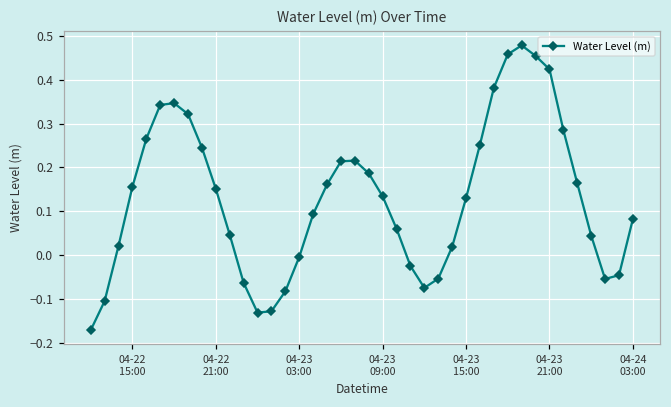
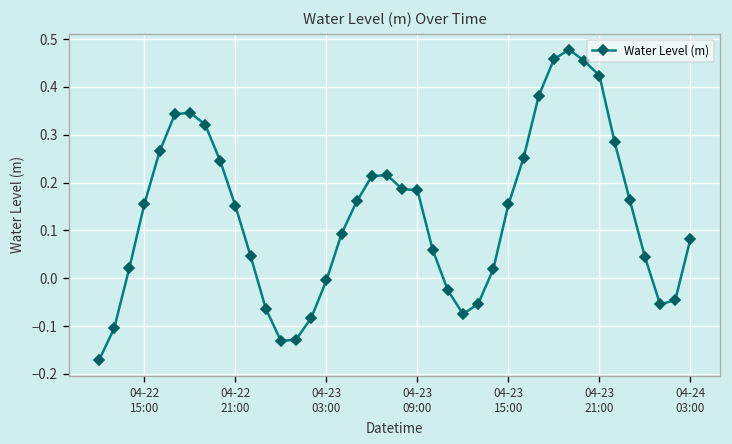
  {
    "04-22 15:00": 0.16,
    "04-22 21:00": 0.15,
    "04-23 03:00": 0.00,
-   "04-23 09:00": 0.13,
-   "04-23 15:00": 0.13,
+   "04-23 09:00": 0.18,
+   "04-23 15:00": 0.15,
    "04-23 21:00": 0.42,
    "04-24 03:00": 0.08
  }
